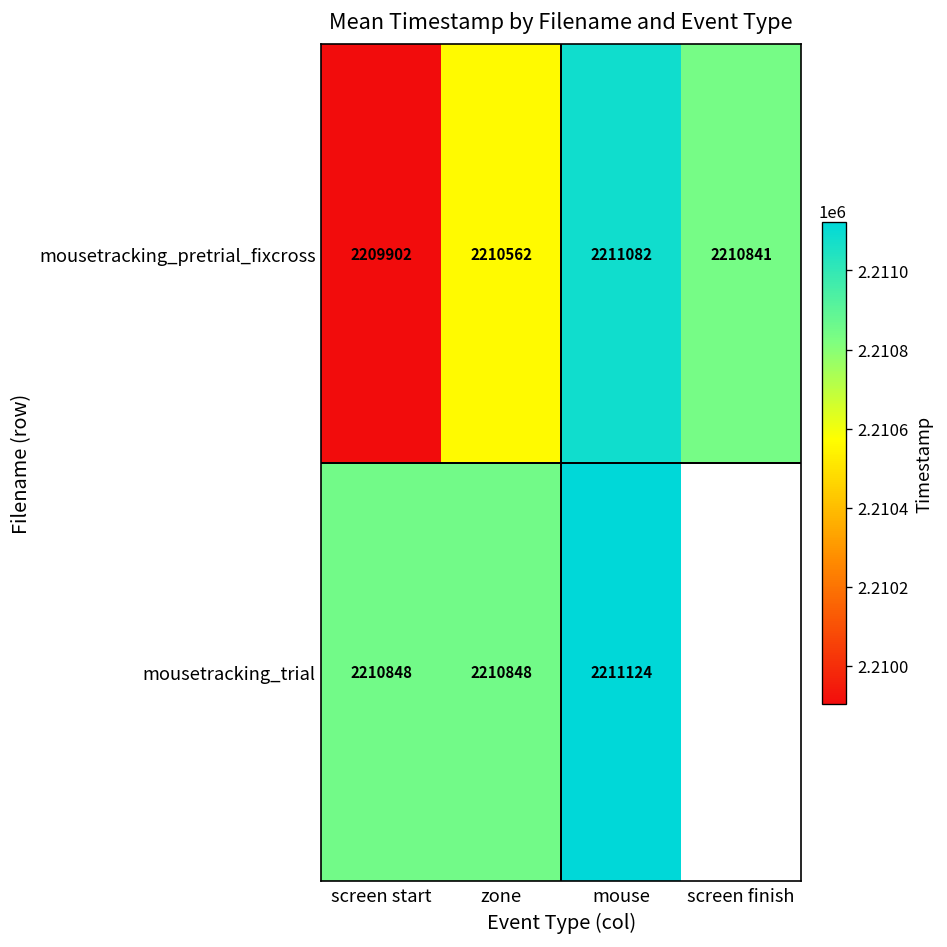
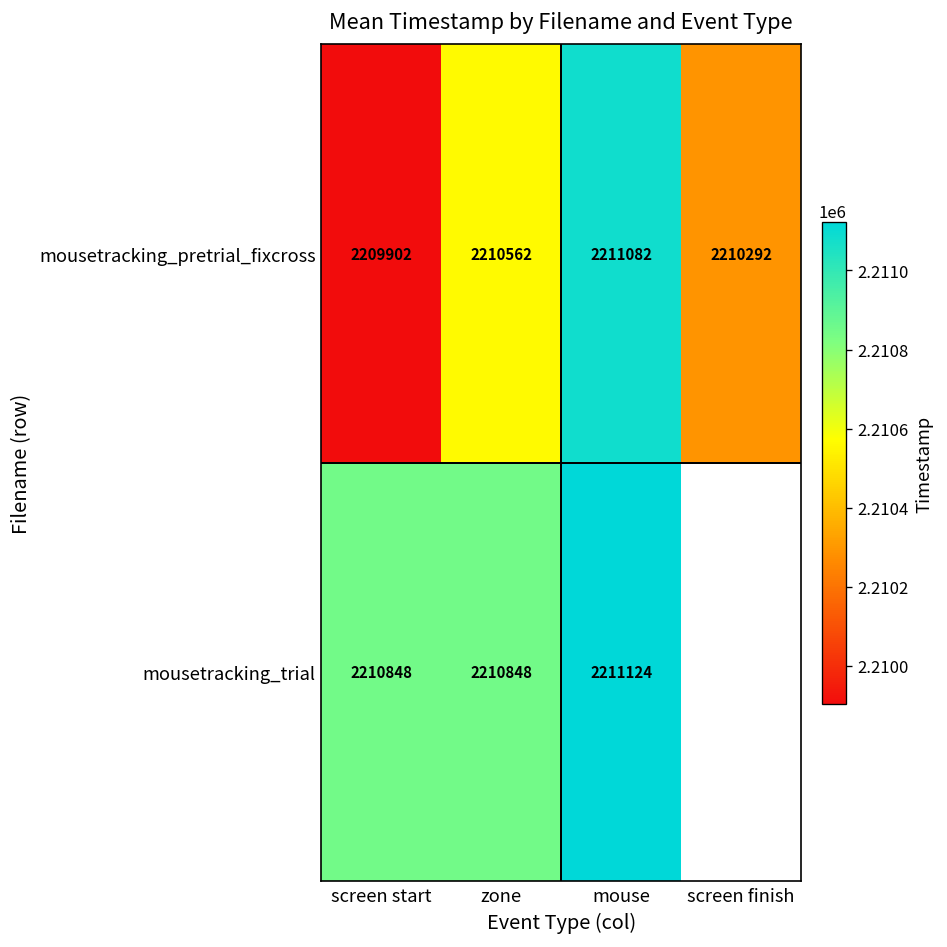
  {
    "mousetracking_pretrial_fixcross": {
      "screen start": 2209902,
      "zone": 2210562,
      "mouse": 2211082,
-     "screen finish": 2210841
+     "screen finish": 2210292
    },
    "mousetracking_trial": {
      "screen start": 2210848,
      "zone": 2210848,
      "mouse": 2211124
    }
  }
